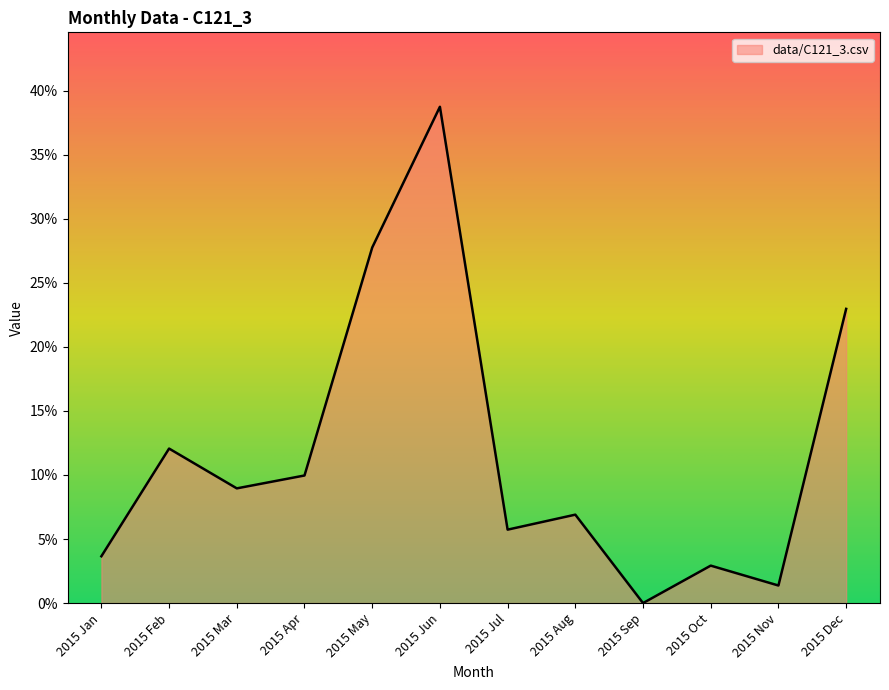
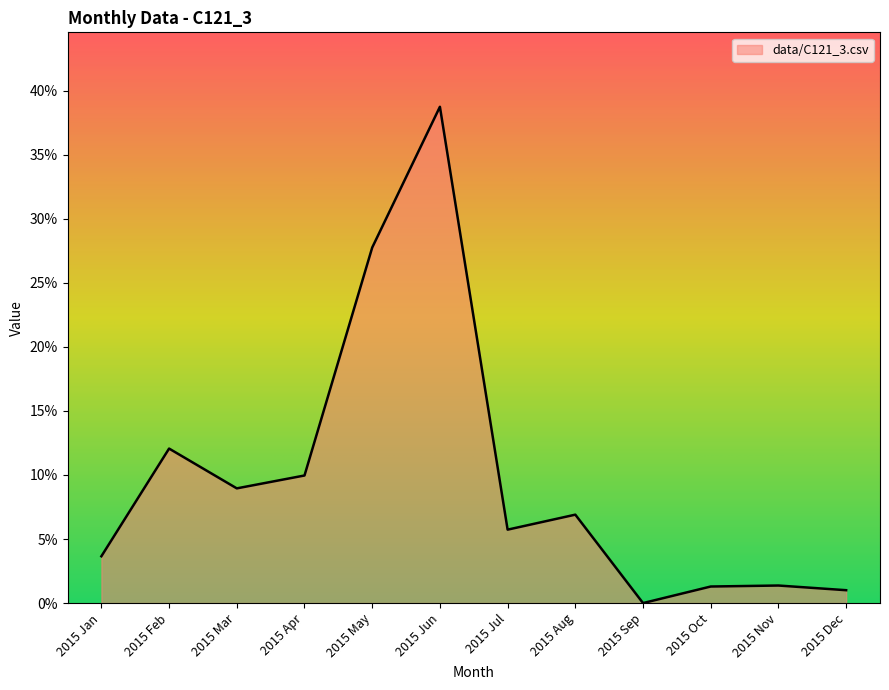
  {
    "2015 Jan": "3.7%",
    "2015 Feb": "12.1%",
    "2015 Mar": "9.0%",
    "2015 Apr": "10.0%",
    "2015 May": "27.7%",
    "2015 Jun": "38.7%",
    "2015 Jul": "5.7%",
    "2015 Aug": "6.9%",
    "2015 Sep": "0.0%",
-   "2015 Oct": "2.9%",
+   "2015 Oct": "1.3%",
    "2015 Nov": "1.4%",
-   "2015 Dec": "23.0%"
+   "2015 Dec": "1.0%"
  }
